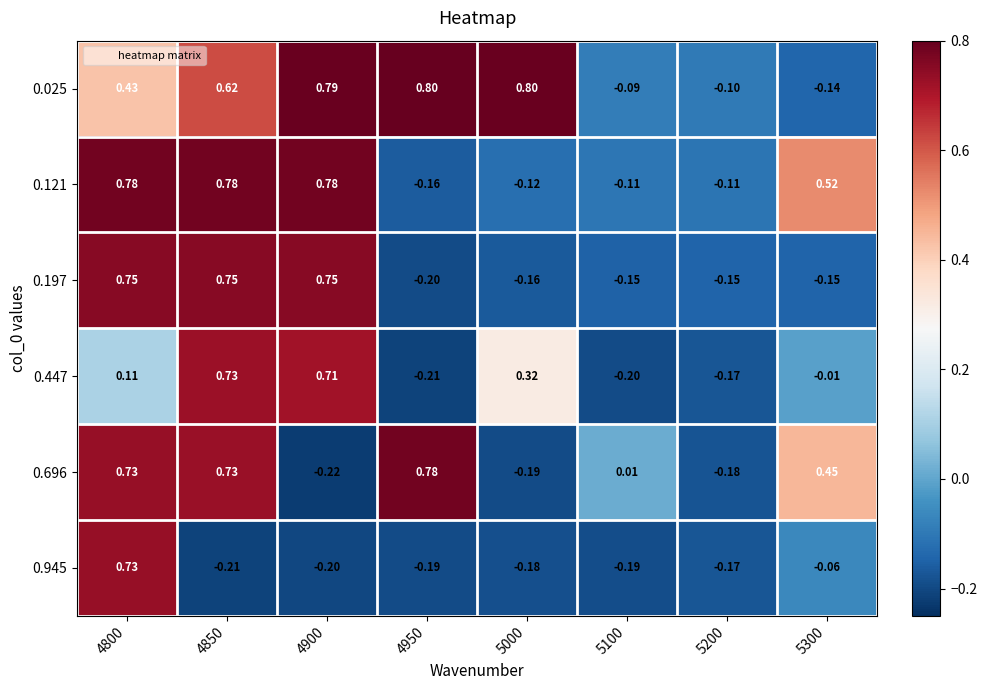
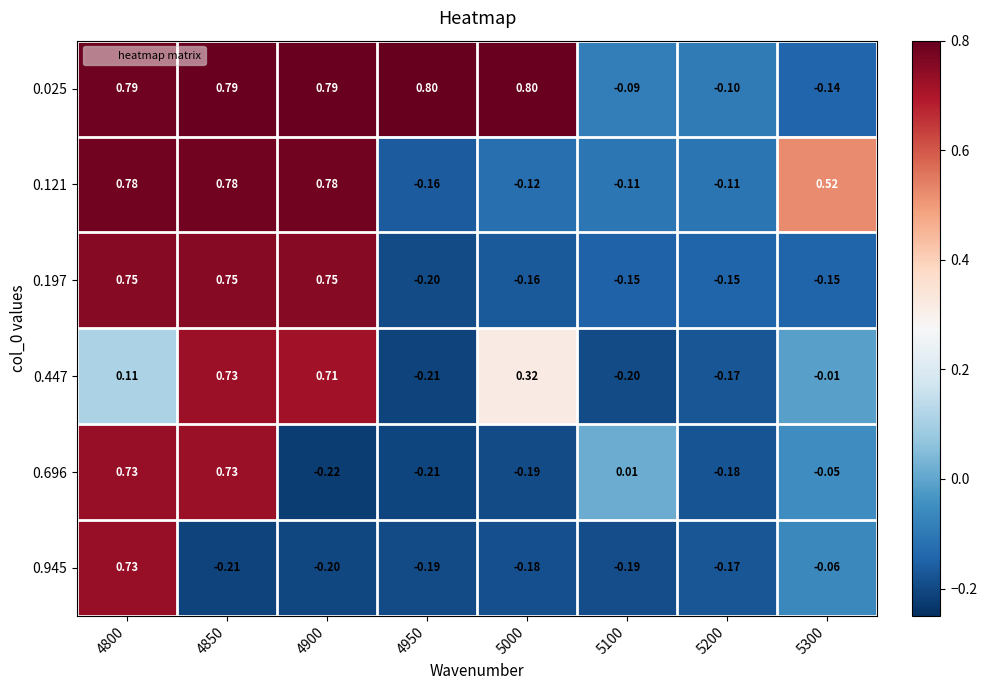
  {
    "0.025": {
-     "4800": 0.43,
-     "4850": 0.62,
+     "4800": 0.79,
+     "4850": 0.79,
      "4900": 0.79,
      "4950": 0.80,
      "5000": 0.80,
      "5100": -0.09,
      "5200": -0.10,
      "5300": -0.14
    },
    "0.121": {
      "4800": 0.78,
      "4850": 0.78,
      "4900": 0.78,
      "4950": -0.16,
      "5000": -0.12,
      "5100": -0.11,
      "5200": -0.11,
      "5300": 0.52
    },
    "0.197": {
      "4800": 0.75,
      "4850": 0.75,
      "4900": 0.75,
      "4950": -0.20,
      "5000": -0.16,
      "5100": -0.15,
      "5200": -0.15,
      "5300": -0.15
    },
    "0.447": {
      "4800": 0.11,
      "4850": 0.73,
      "4900": 0.71,
      "4950": -0.21,
      "5000": 0.32,
      "5100": -0.20,
      "5200": -0.17,
      "5300": -0.01
    },
    "0.696": {
      "4800": 0.73,
      "4850": 0.73,
      "4900": -0.22,
-     "4950": 0.78,
+     "4950": -0.21,
      "5000": -0.19,
      "5100": 0.01,
      "5200": -0.18,
-     "5300": 0.45
+     "5300": -0.05
    },
    "0.945": {
      "4800": 0.73,
      "4850": -0.21,
      "4900": -0.20,
      "4950": -0.19,
      "5000": -0.18,
      "5100": -0.19,
      "5200": -0.17,
      "5300": -0.06
    }
  }
